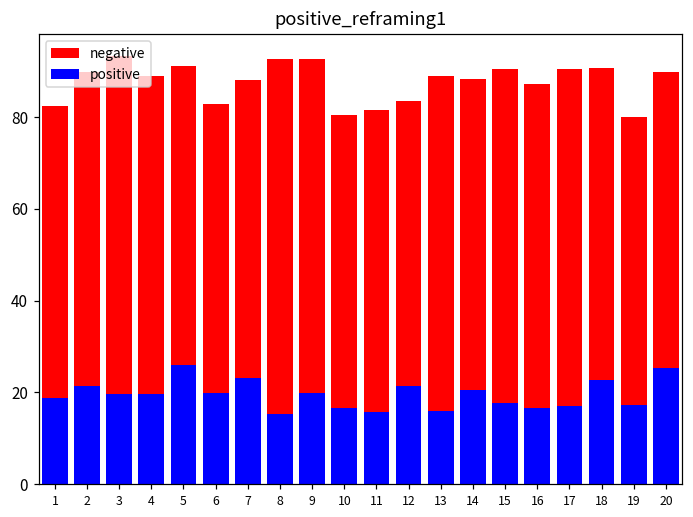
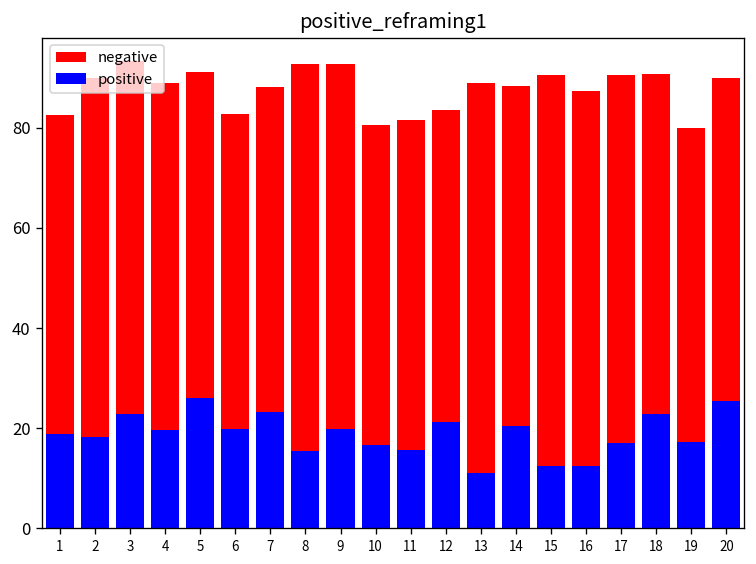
  {
    "negative": {
      "1": 82,
      "4": 89,
      "5": 91,
      "6": 83,
      "7": 88,
      "8": 93,
      "9": 93,
      "10": 81,
      "11": 81,
      "12": 83,
      "13": 89,
      "14": 88,
      "15": 91,
      "16": 87,
      "17": 90,
      "18": 91,
      "19": 80,
      "20": 90
    },
    "positive": {
-     "2": 21,
-     "3": 20,
-     "13": 16,
-     "15": 18,
-     "16": 17
+     "2": 18,
+     "3": 23,
+     "13": 11,
+     "15": 13,
+     "16": 12
    }
  }
